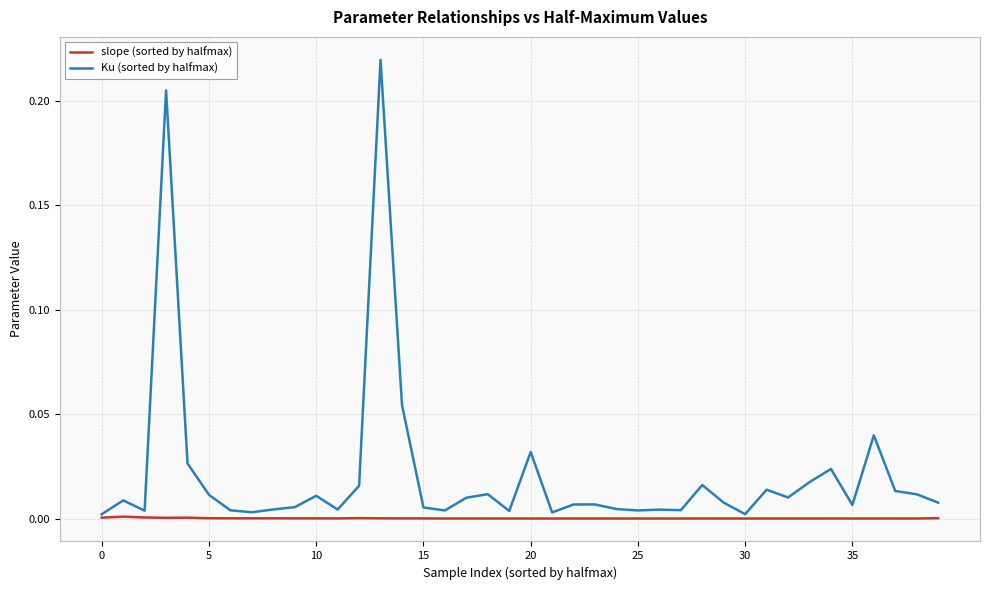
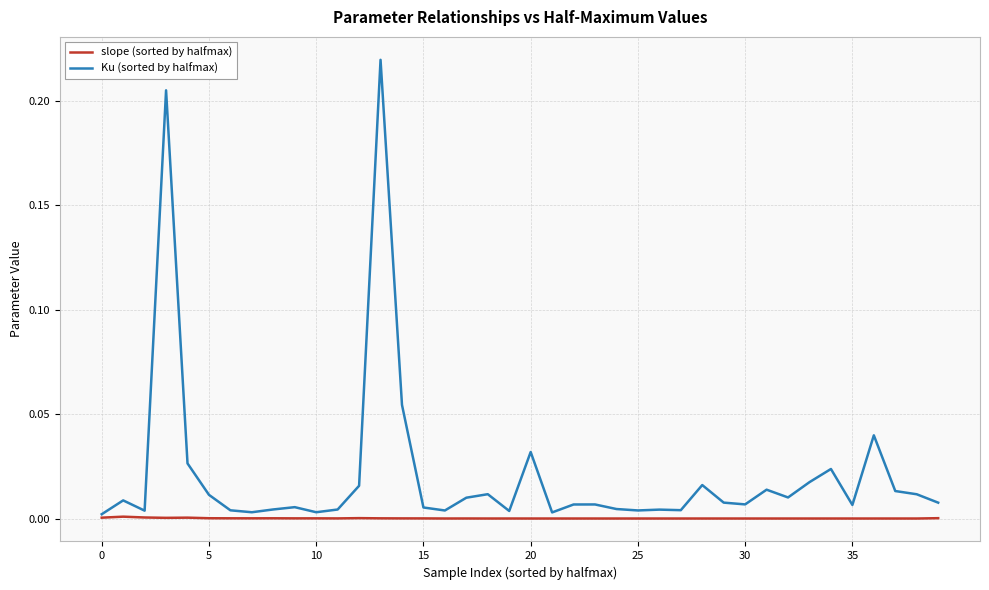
  {
    "slope (sorted by halfmax)": {
      "0": 0.000,
      "5": 0.000,
      "10": 0.000,
      "15": 0.000,
      "20": 0.000,
      "25": 0.000,
      "30": 0.000,
      "35": 0.000
    },
    "Ku (sorted by halfmax)": {
      "0": 0.002,
      "5": 0.011,
-     "10": 0.011,
+     "10": 0.003,
      "15": 0.005,
      "20": 0.032,
      "25": 0.004,
-     "30": 0.002,
+     "30": 0.007,
      "35": 0.007
    }
  }
